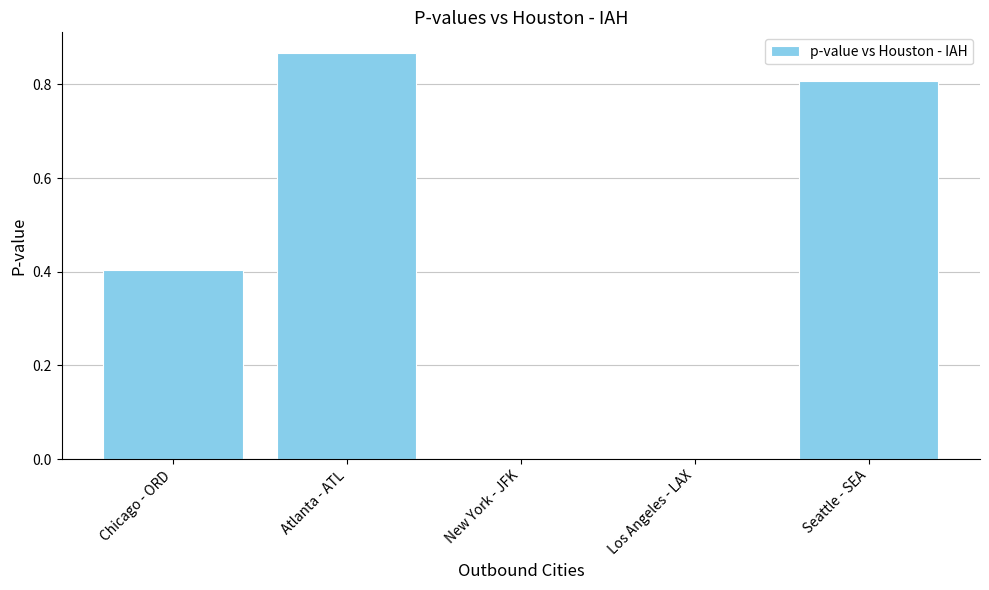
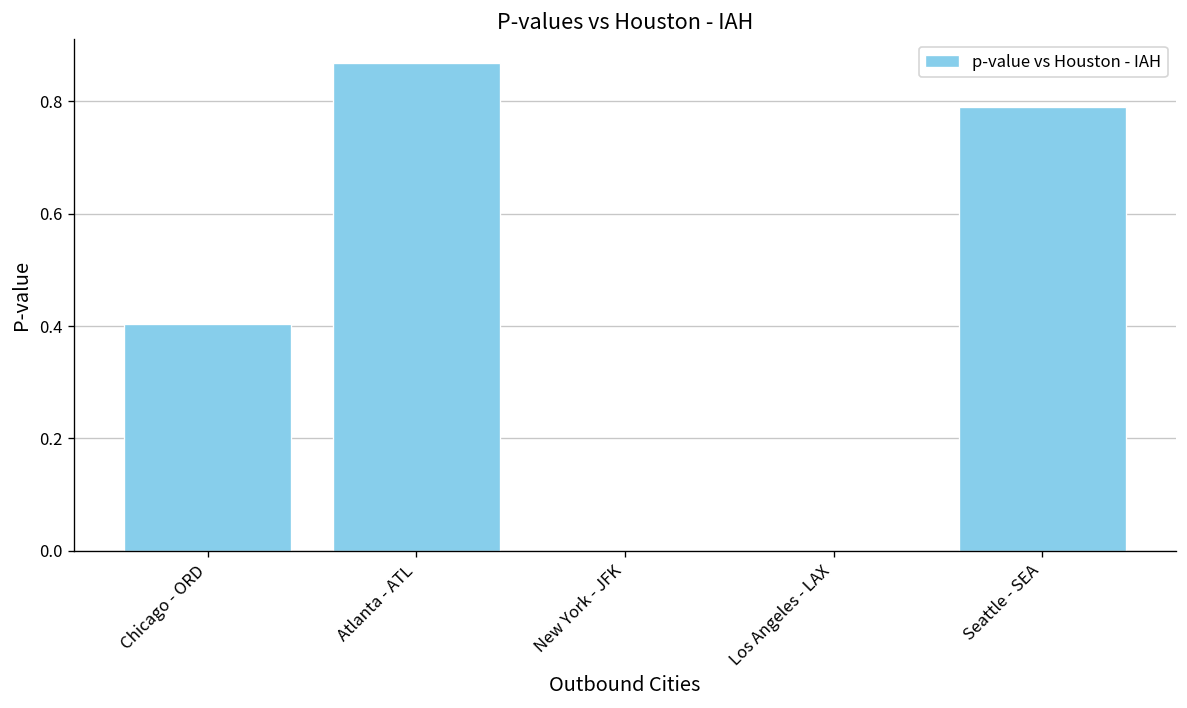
  {
    "Chicago - ORD": 0.40,
    "Atlanta - ATL": 0.87,
-   "Seattle - SEA": 0.81
+   "Seattle - SEA": 0.79
  }
